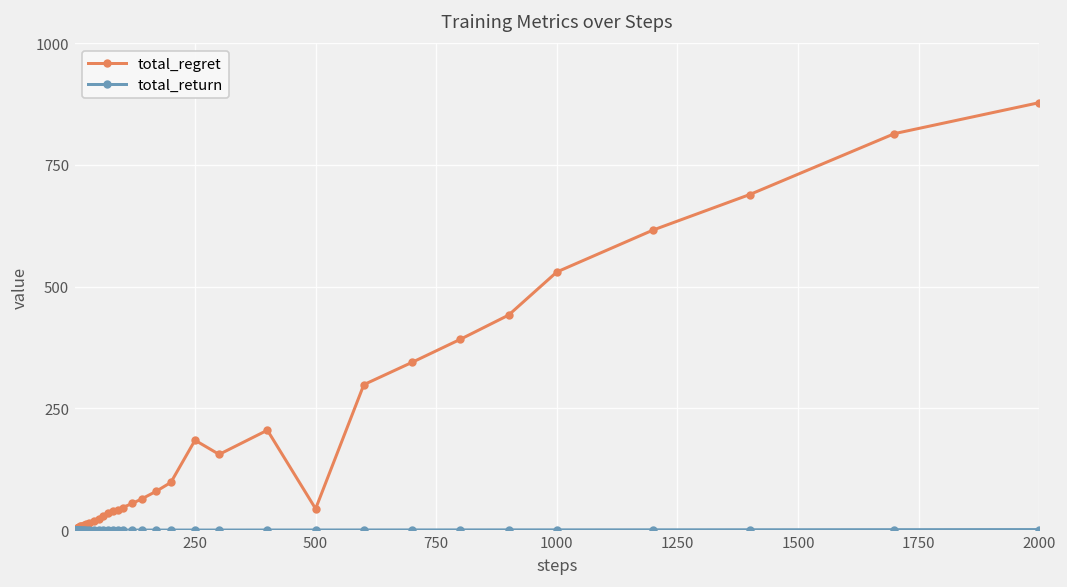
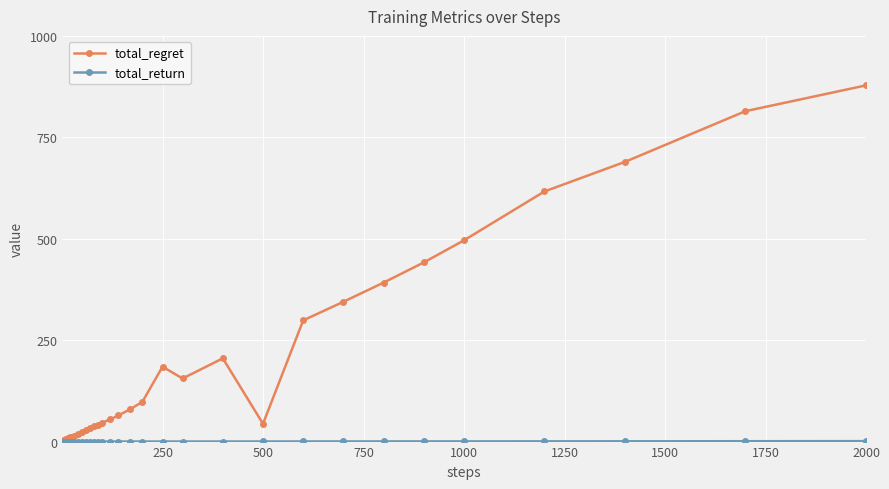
  {
    "total_regret": {
      "250": 180,
      "500": 40,
-     "1000": 530,
+     "1000": 500,
      "2000": 880
    },
    "total_return": {
      "250": 0,
      "500": 0,
      "1000": 0,
      "2000": 0
    }
  }
